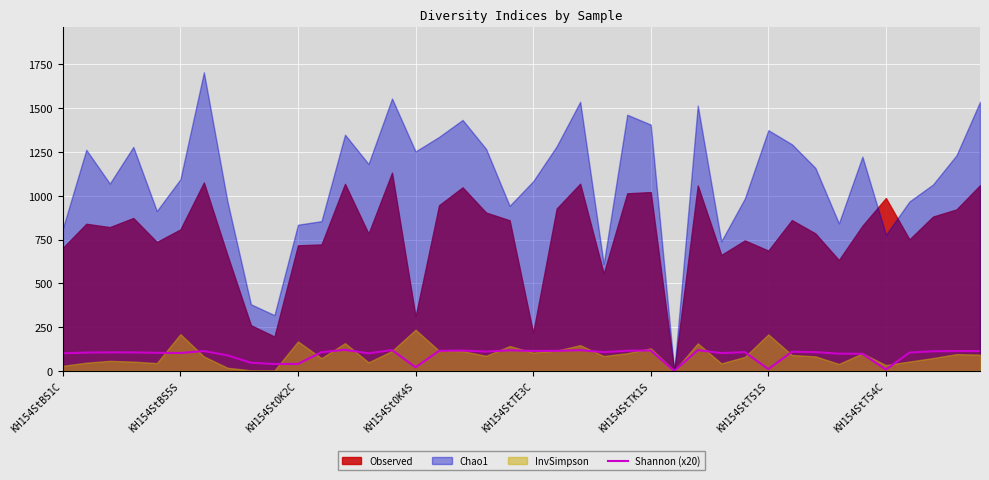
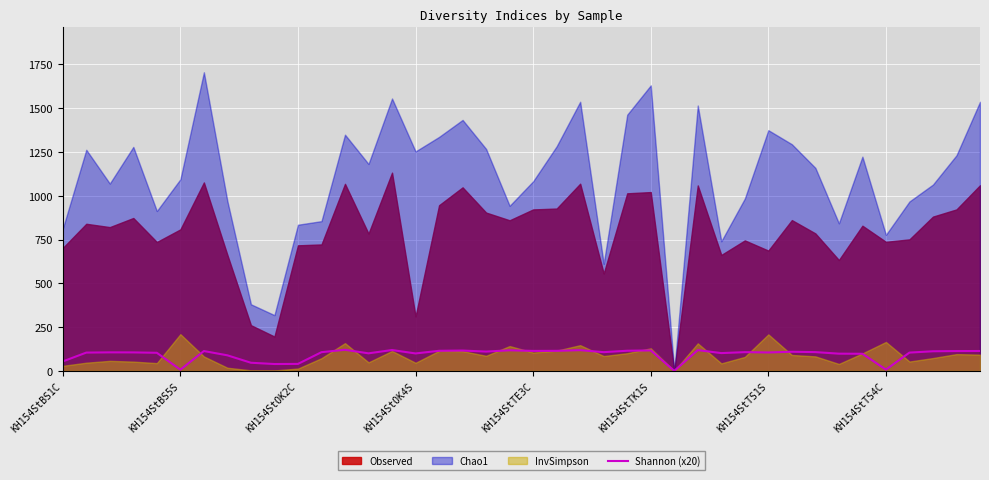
  {
    "Shannon (x20)": {
-     "KH154StBS1C": 100,
-     "KH154StBS5S": 100,
+     "KH154StBS1C": 50,
+     "KH154StBS5S": 10,
      "KH154StOK2C": 40,
-     "KH154StOK4S": 20,
-     "KH154StTS1S": 10,
+     "KH154StOK4S": 100,
+     "KH154StTS1S": 110,
      "KH154StTS4C": 10
    },
    "Observed": {
      "KH154StBS1C": 700,
      "KH154StBS5S": 810,
      "KH154StOK2C": 720,
      "KH154StOK4S": 310,
-     "KH154StTE3C": 220,
+     "KH154StTE3C": 920,
      "KH154StTK1S": 1020,
      "KH154StTS1S": 690,
-     "KH154StTS4C": 990
+     "KH154StTS4C": 740
    },
    "Chao1": {
      "KH154StBS1C": 810,
      "KH154StBS5S": 1090,
      "KH154StOK2C": 830,
      "KH154StOK4S": 1250,
      "KH154StTE3C": 1080,
-     "KH154StTK1S": 1410,
+     "KH154StTK1S": 1630,
      "KH154StTS1S": 1370,
      "KH154StTS4C": 780
    },
    "InvSimpson": {
      "KH154StBS1C": 30,
      "KH154StBS5S": 210,
-     "KH154StOK2C": 170,
-     "KH154StOK4S": 230,
+     "KH154StOK2C": 10,
+     "KH154StOK4S": 50,
      "KH154StTS1S": 210,
-     "KH154StTS4C": 30
+     "KH154StTS4C": 170
    }
  }
